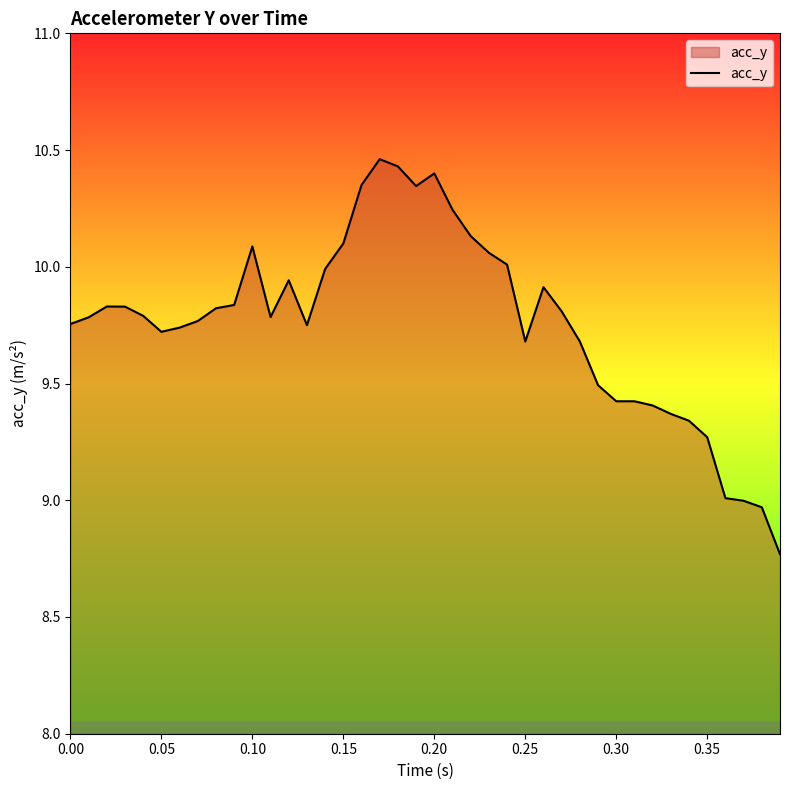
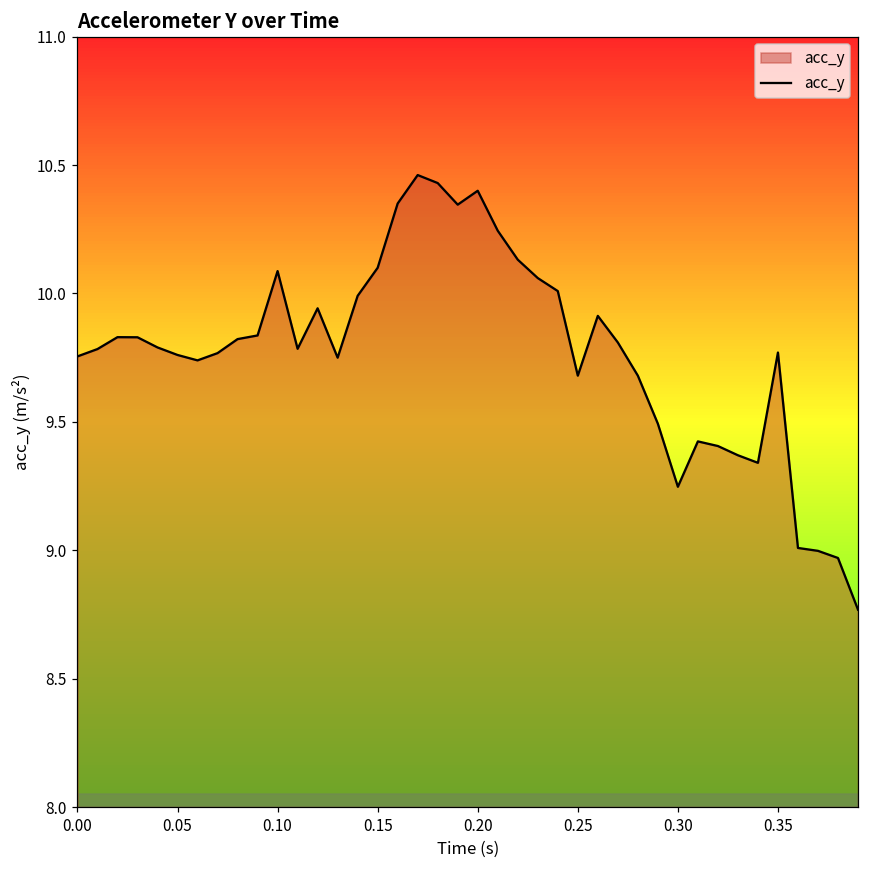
  {
    "0.00": 9.75,
-   "0.05": 9.72,
+   "0.05": 9.76,
    "0.10": 10.09,
    "0.15": 10.10,
    "0.20": 10.40,
    "0.25": 9.68,
-   "0.30": 9.42,
-   "0.35": 9.27
+   "0.30": 9.25,
+   "0.35": 9.77
  }
